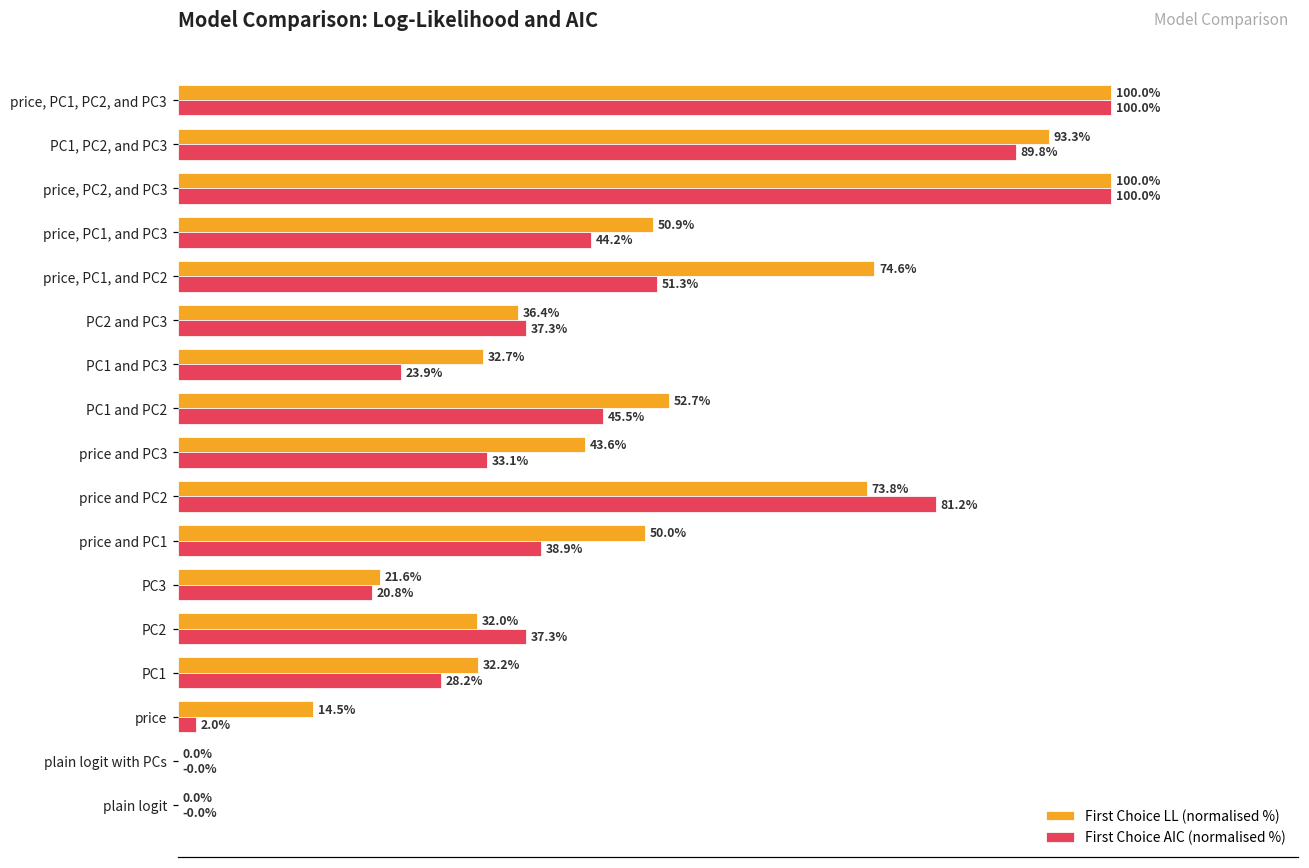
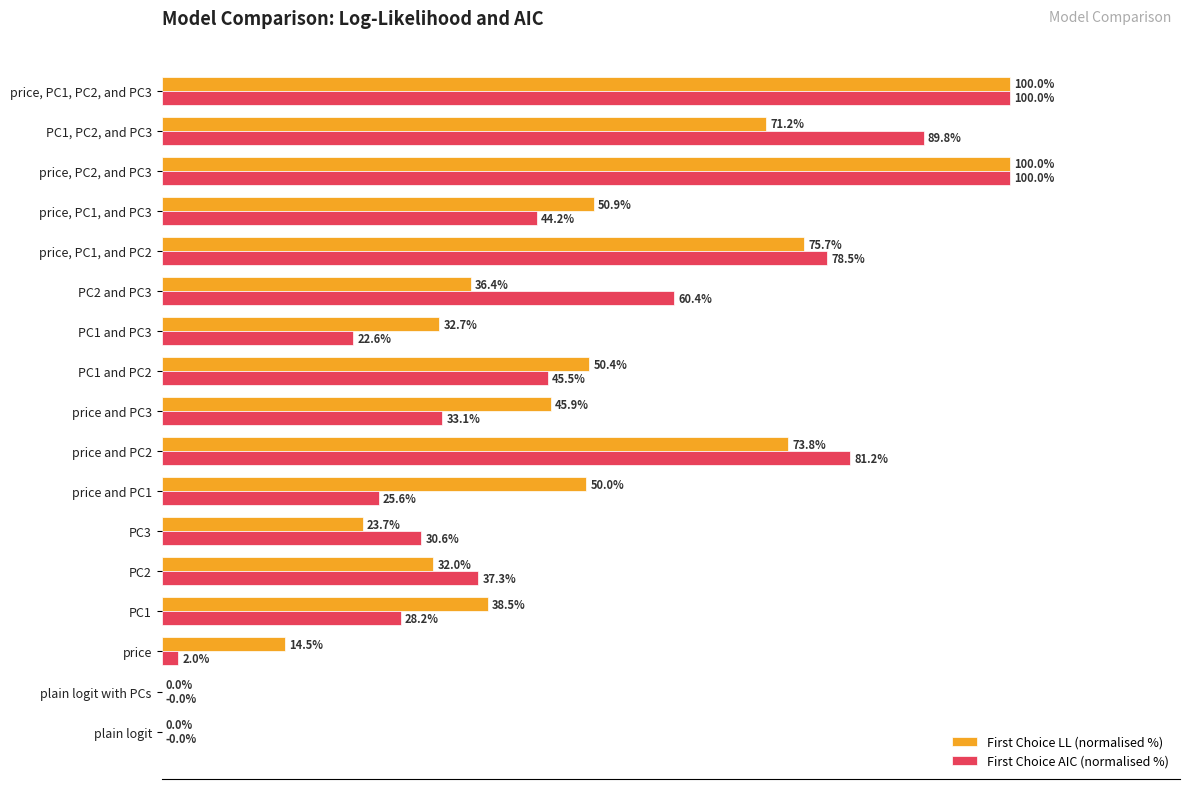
  {
    "First Choice LL (normalised %)": {
      "price, PC1, PC2, and PC3": "100.0%",
-     "PC1, PC2, and PC3": "93.3%",
+     "PC1, PC2, and PC3": "71.2%",
      "price, PC2, and PC3": "100.0%",
      "price, PC1, and PC3": "50.9%",
-     "price, PC1, and PC2": "74.6%",
+     "price, PC1, and PC2": "75.7%",
      "PC2 and PC3": "36.4%",
      "PC1 and PC3": "32.7%",
-     "PC1 and PC2": "52.7%",
-     "price and PC3": "43.6%",
+     "PC1 and PC2": "50.4%",
+     "price and PC3": "45.9%",
      "price and PC2": "73.8%",
      "price and PC1": "50.0%",
-     "PC3": "21.6%",
+     "PC3": "23.7%",
      "PC2": "32.0%",
-     "PC1": "32.2%",
+     "PC1": "38.5%",
      "price": "14.5%",
      "plain logit with PCs": "0.0%",
      "plain logit": "0.0%"
    },
    "First Choice AIC (normalised %)": {
      "price, PC1, PC2, and PC3": "100.0%",
      "PC1, PC2, and PC3": "89.8%",
      "price, PC2, and PC3": "100.0%",
      "price, PC1, and PC3": "44.2%",
-     "price, PC1, and PC2": "51.3%",
-     "PC2 and PC3": "37.3%",
-     "PC1 and PC3": "23.9%",
+     "price, PC1, and PC2": "78.5%",
+     "PC2 and PC3": "60.4%",
+     "PC1 and PC3": "22.6%",
      "PC1 and PC2": "45.5%",
      "price and PC3": "33.1%",
      "price and PC2": "81.2%",
-     "price and PC1": "38.9%",
-     "PC3": "20.8%",
+     "price and PC1": "25.6%",
+     "PC3": "30.6%",
      "PC2": "37.3%",
      "PC1": "28.2%",
      "price": "2.0%",
      "plain logit with PCs": "-0.0%",
      "plain logit": "-0.0%"
    }
  }
